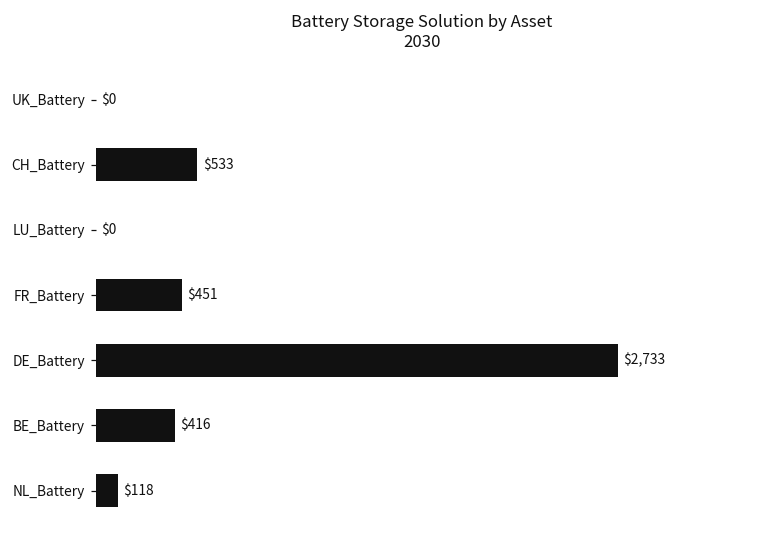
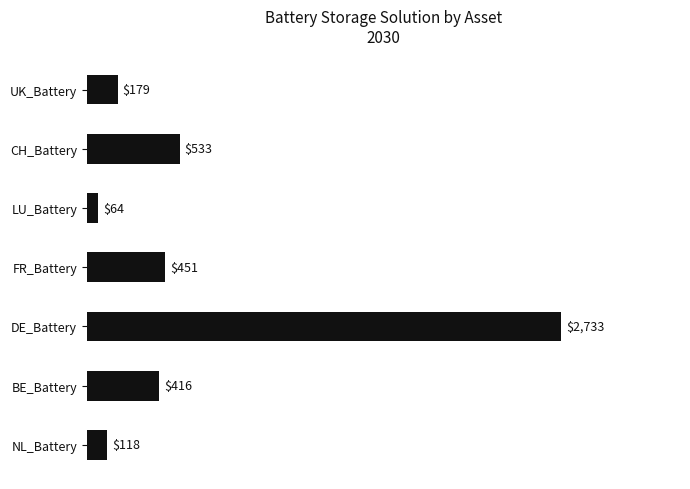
  {
-   "UK_Battery": "$0",
+   "UK_Battery": "$179",
    "CH_Battery": "$533",
-   "LU_Battery": "$0",
+   "LU_Battery": "$64",
    "FR_Battery": "$451",
    "DE_Battery": "$2,733",
    "BE_Battery": "$416",
    "NL_Battery": "$118"
  }
